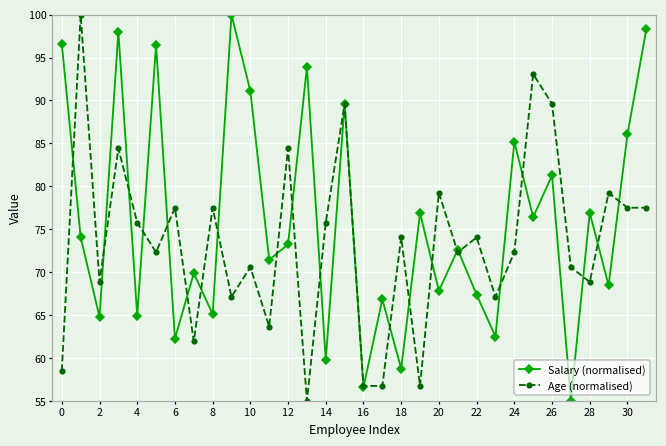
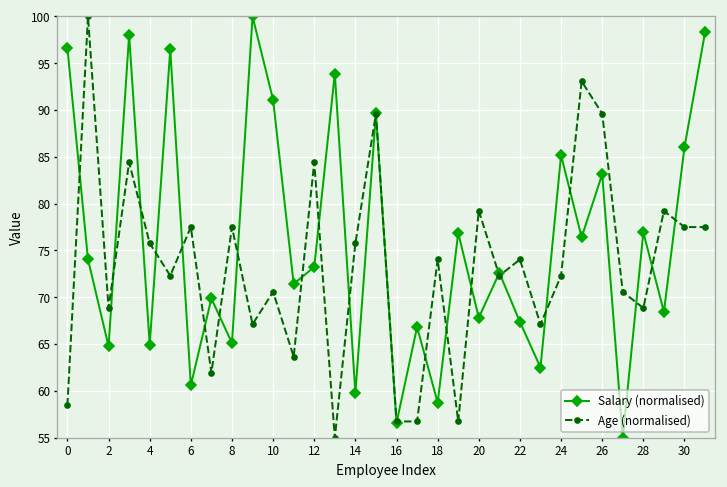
  {
    "Salary (normalised)": {
      "0": 97,
      "2": 65,
      "4": 65,
-     "6": 62,
+     "6": 61,
      "8": 65,
      "10": 91,
      "12": 73,
      "14": 60,
      "18": 59,
      "20": 68,
      "22": 67,
      "24": 85,
-     "26": 81,
+     "26": 83,
      "28": 77,
      "30": 86
    },
    "Age (normalised)": {
      "0": 58,
      "2": 69,
      "4": 76,
      "6": 78,
      "8": 78,
      "10": 71,
      "12": 84,
      "14": 76,
      "18": 74,
      "20": 79,
      "22": 74,
      "24": 72,
      "26": 90,
      "28": 69,
      "30": 78
    }
  }
